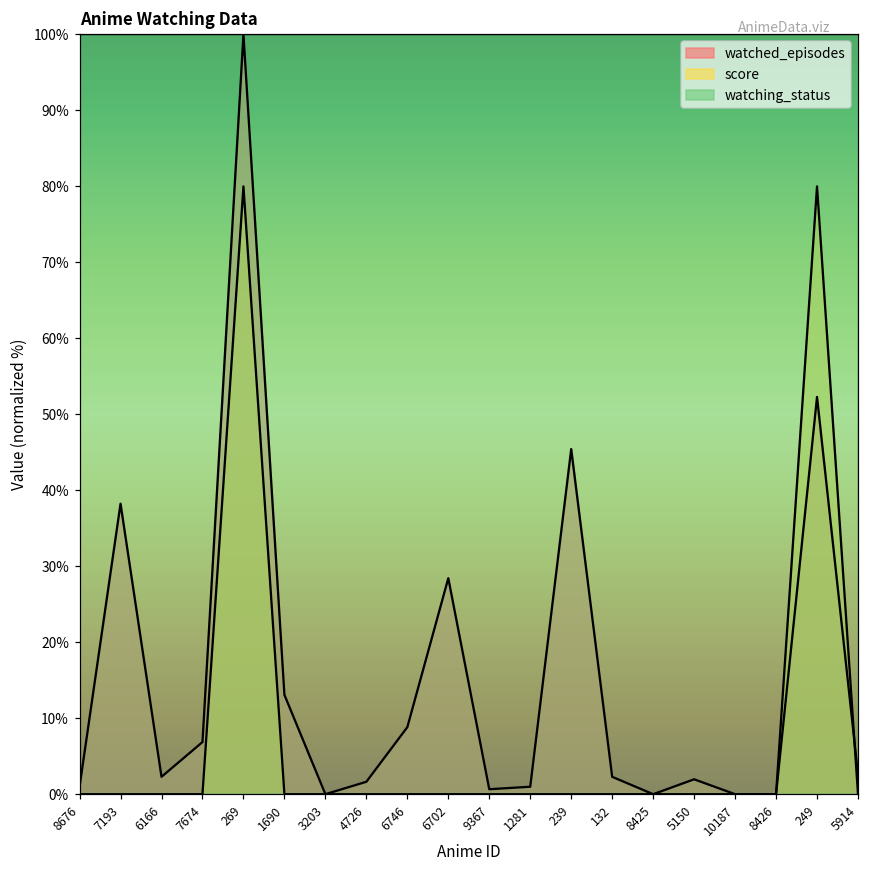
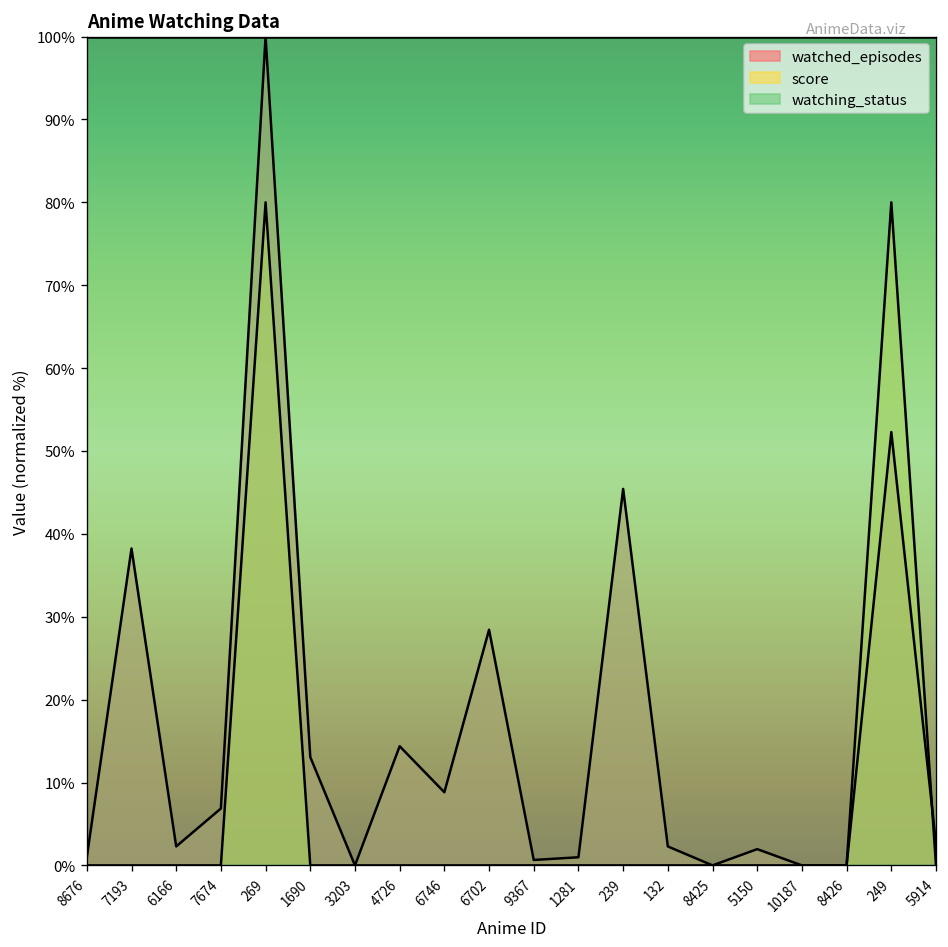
  {
    "watched_episodes": {
      "8676": "1%",
      "7193": "38%",
      "6166": "2%",
      "7674": "7%",
      "1690": "13%",
-     "4726": "2%",
+     "4726": "14%",
      "6746": "9%",
      "6702": "28%",
      "9367": "1%",
      "1281": "1%",
      "239": "45%",
      "132": "2%",
      "5150": "2%",
      "249": "52%",
      "5914": "3%"
    },
    "score": {
      "8676": "0%",
      "7193": "0%",
      "6166": "0%",
      "7674": "0%",
      "269": "80%",
      "1690": "0%",
      "4726": "0%",
      "6746": "0%",
      "6702": "0%",
      "9367": "0%",
      "1281": "0%",
      "239": "0%",
      "132": "0%",
      "5150": "0%",
      "249": "80%",
      "5914": "0%"
    },
    "watching_status": {
      "8676": "100%",
      "7193": "100%",
      "6166": "100%",
      "7674": "100%",
      "1690": "100%",
      "3203": "100%",
      "4726": "100%",
      "6746": "100%",
      "6702": "100%",
      "9367": "100%",
      "1281": "100%",
      "239": "100%",
      "132": "100%",
      "8425": "100%",
      "5150": "100%",
      "10187": "100%",
      "8426": "100%",
      "249": "100%",
      "5914": "100%"
    }
  }
